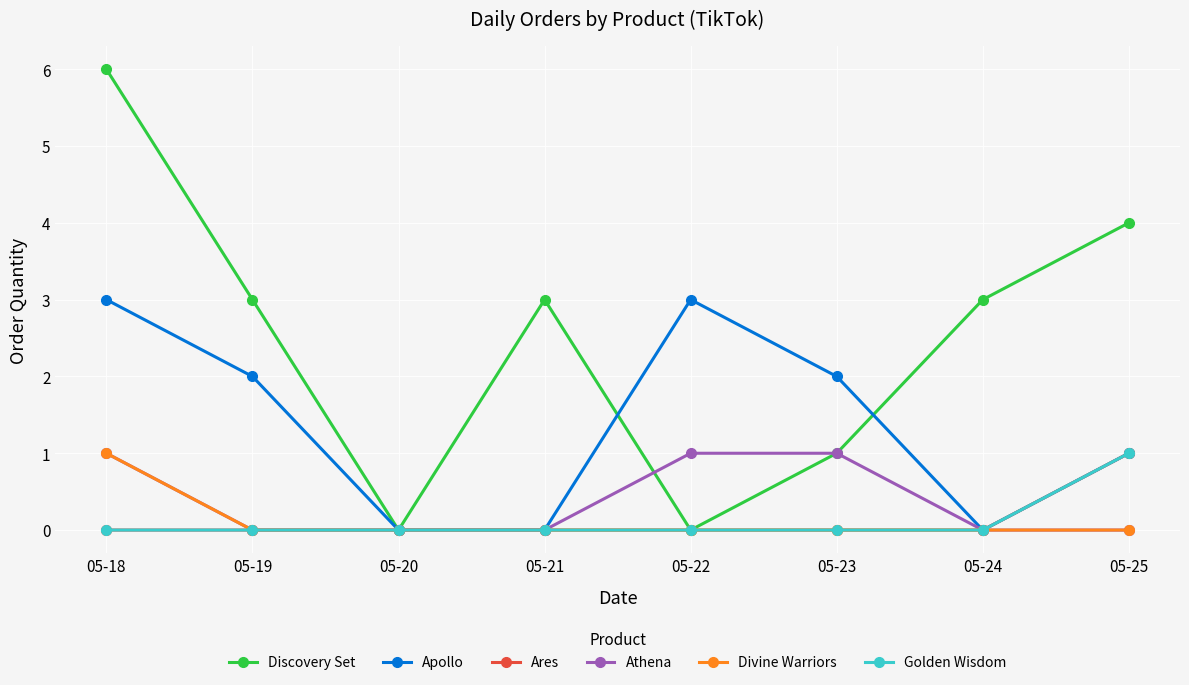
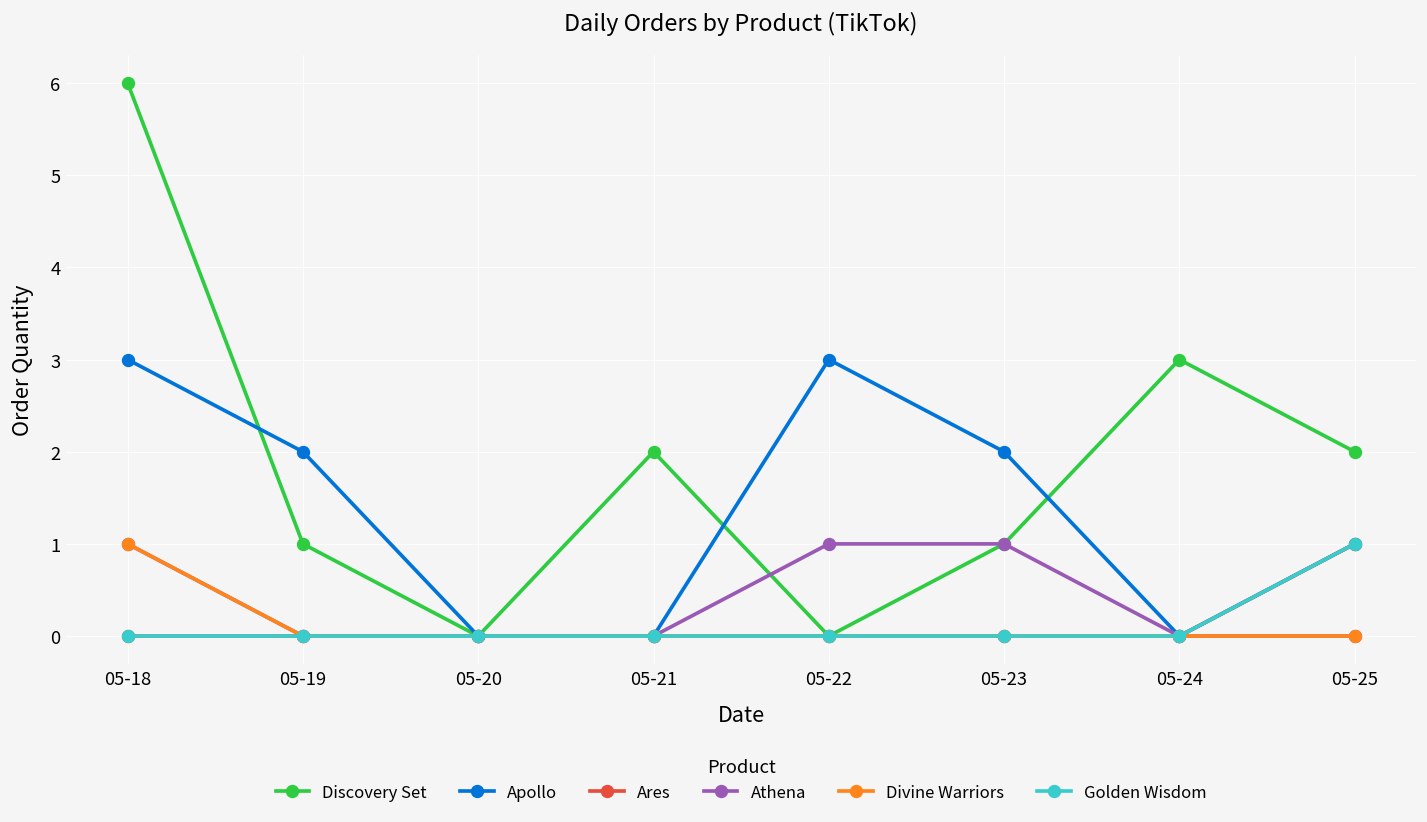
  {
    "Discovery Set": {
      "05-18": 6,
-     "05-19": 3,
-     "05-21": 3,
+     "05-19": 1,
+     "05-21": 2,
      "05-24": 3,
-     "05-25": 4
+     "05-25": 2
    },
    "Apollo": {
      "05-18": 3,
      "05-19": 2,
      "05-22": 3,
      "05-23": 2
    },
    "Golden Wisdom": {
      "05-18": 0
    },
    "Athena": {
      "05-22": 1
    }
  }
